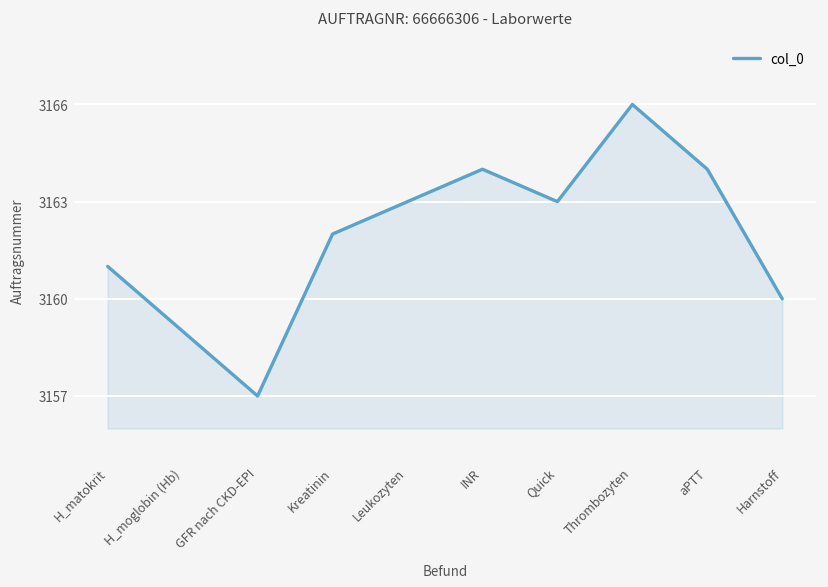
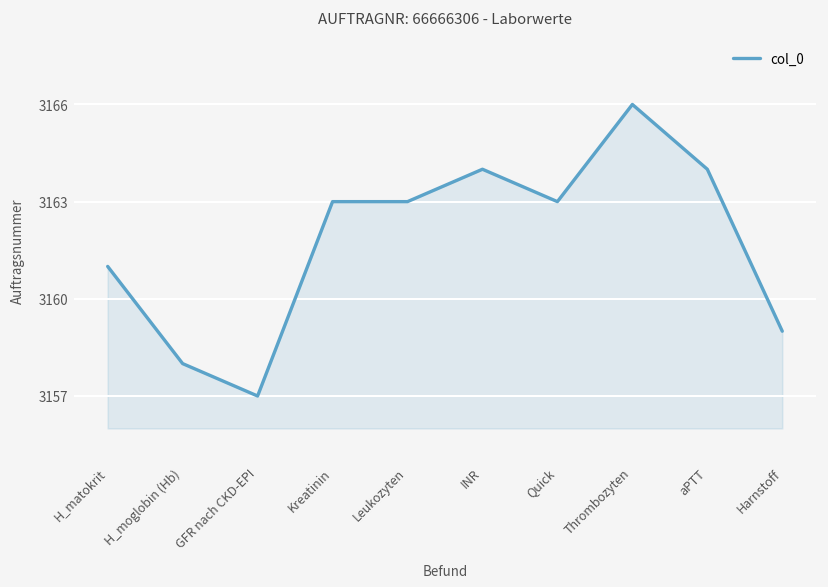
  {
    "H_matokrit": 3161,
-   "H_moglobin (Hb)": 3159,
+   "H_moglobin (Hb)": 3158,
    "GFR nach CKD-EPI": 3157,
-   "Kreatinin": 3162,
+   "Kreatinin": 3163,
    "Leukozyten": 3163,
    "INR": 3164,
    "Quick": 3163,
    "Thrombozyten": 3166,
    "aPTT": 3164,
-   "Harnstoff": 3160
+   "Harnstoff": 3159
  }
